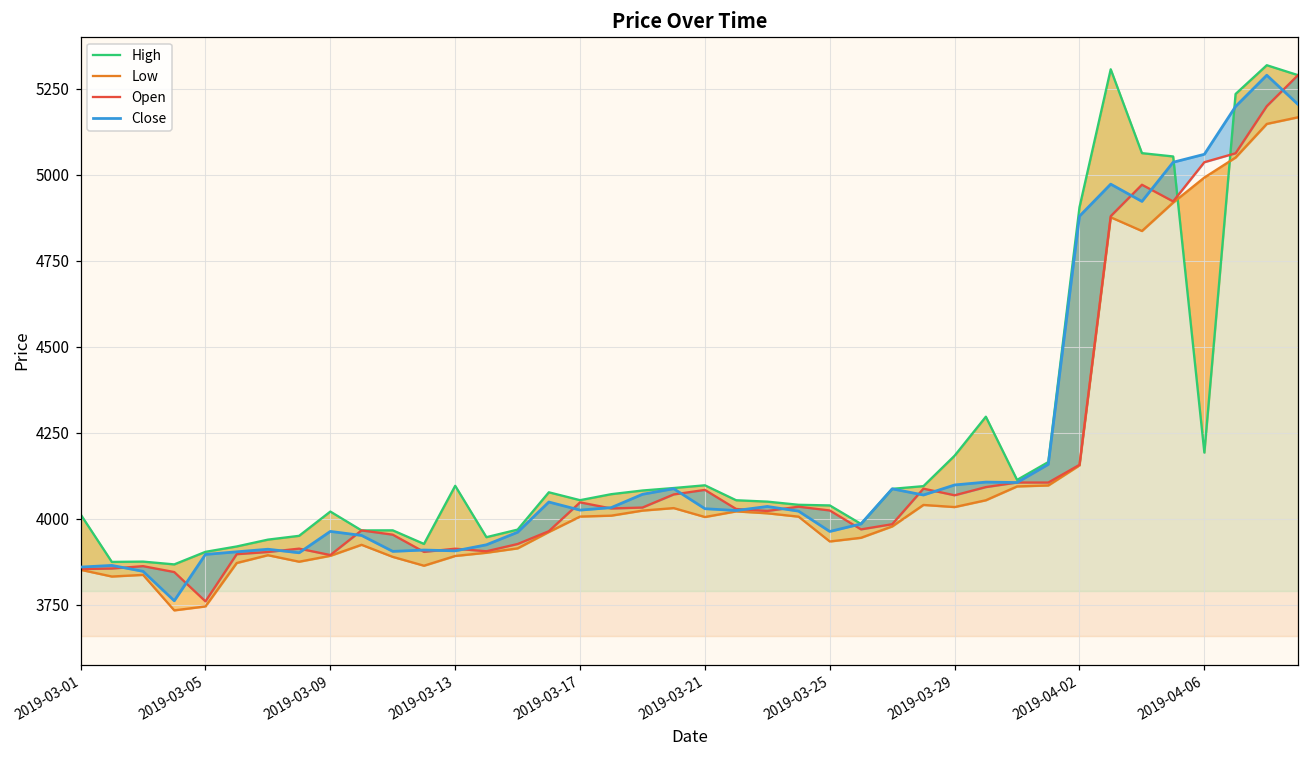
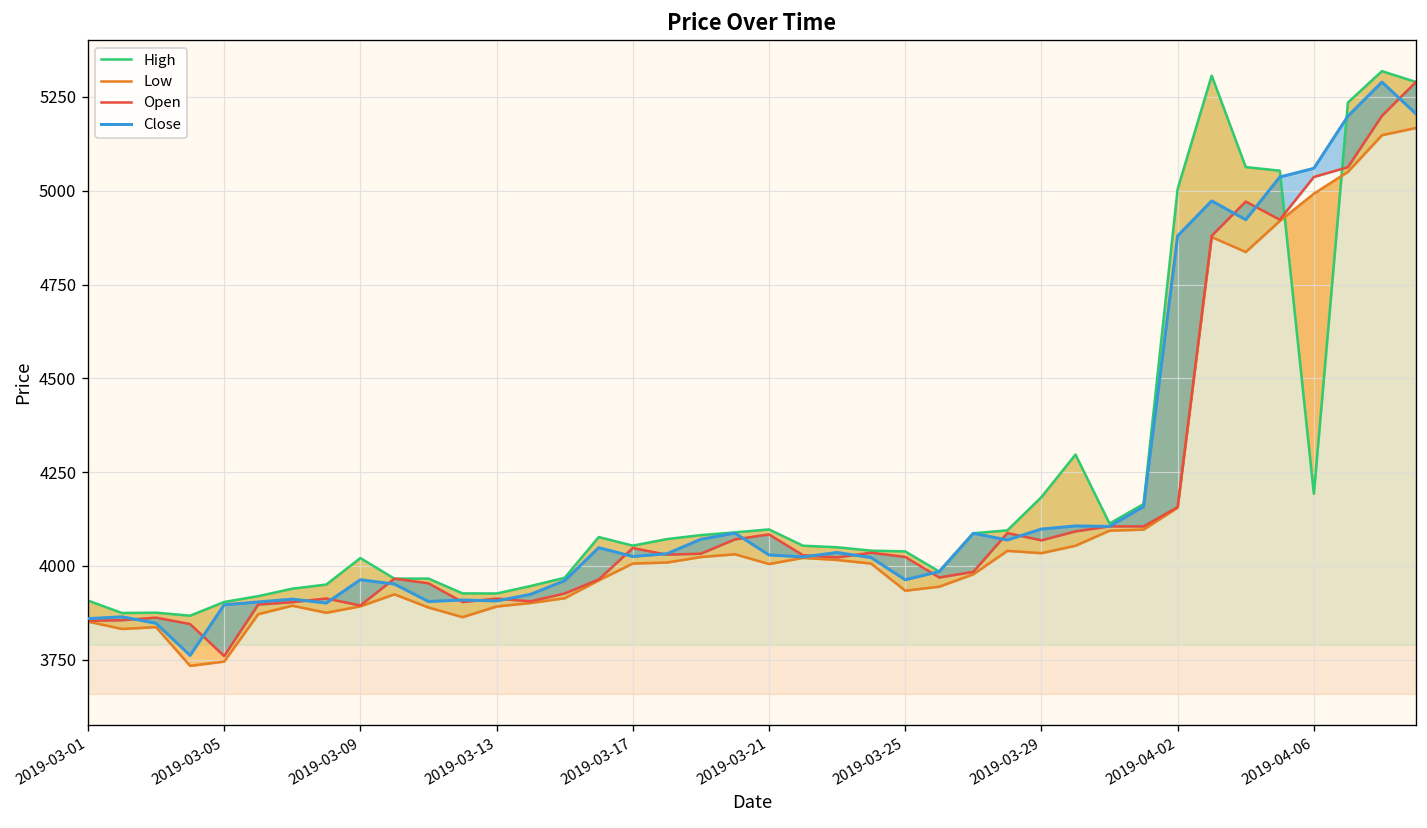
  {
    "High": {
-     "2019-03-01": 4010,
-     "2019-03-13": 4100,
-     "2019-04-02": 4910,
+     "2019-03-01": 3910,
+     "2019-03-13": 3930,
+     "2019-04-02": 5000,
      "2019-04-06": 4190
    }
  }
